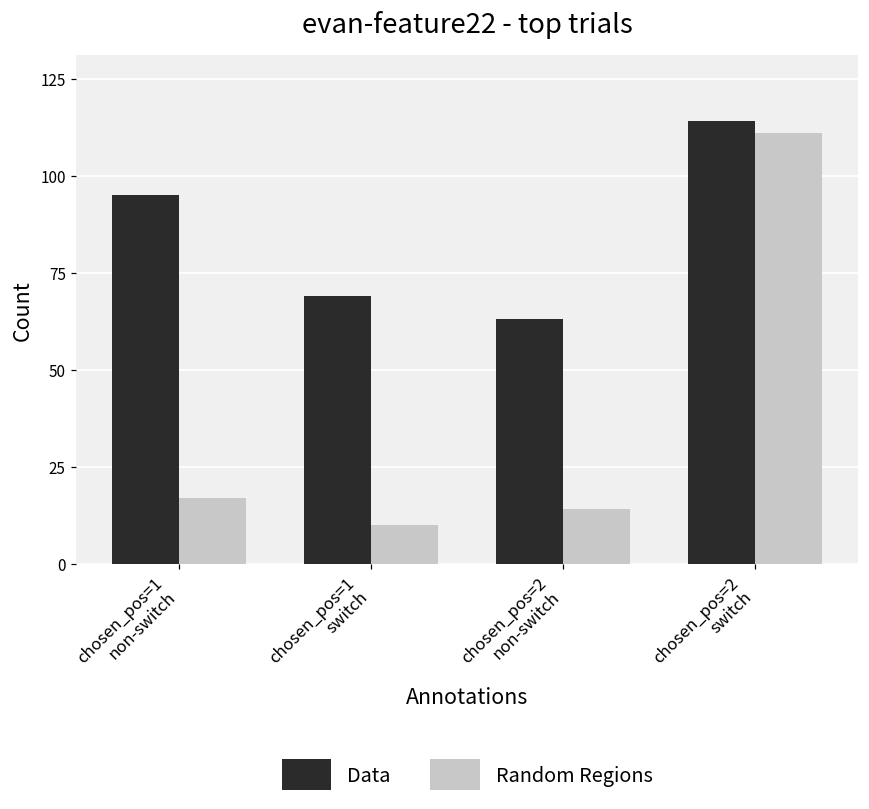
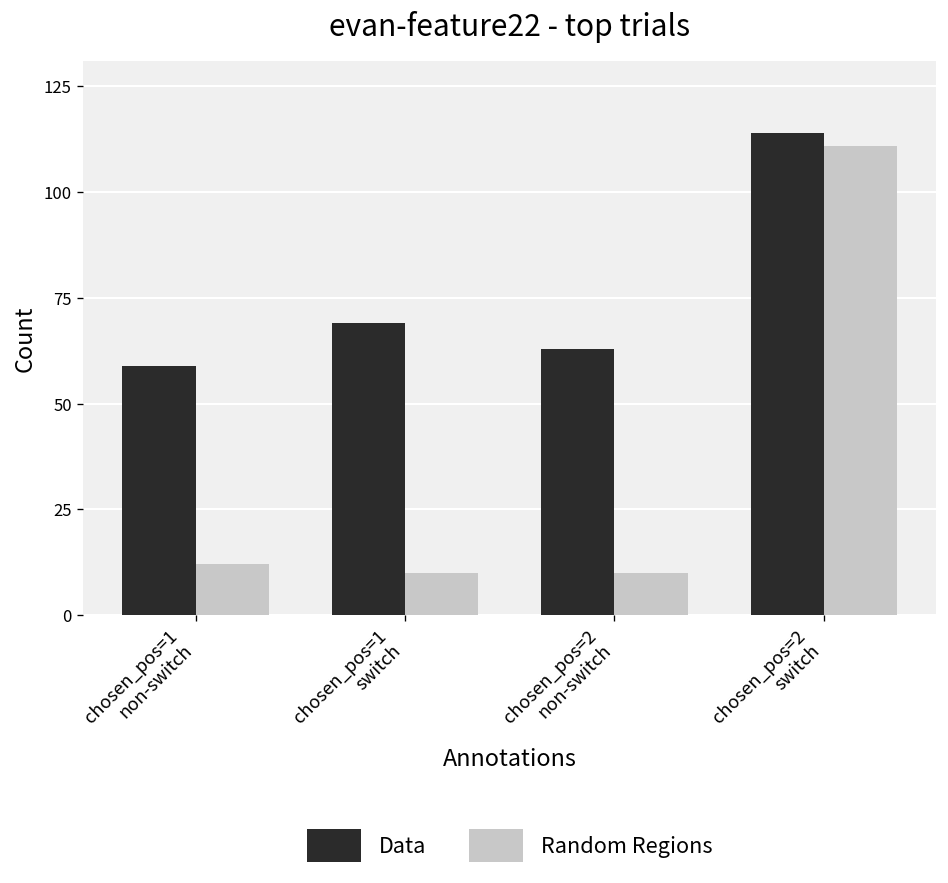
  {
    "Data": {
-     "chosen_pos=1 non-switch": 95,
+     "chosen_pos=1 non-switch": 59,
      "chosen_pos=1 switch": 69,
      "chosen_pos=2 non-switch": 63,
      "chosen_pos=2 switch": 114
    },
    "Random Regions": {
-     "chosen_pos=1 non-switch": 17,
+     "chosen_pos=1 non-switch": 12,
      "chosen_pos=1 switch": 10,
-     "chosen_pos=2 non-switch": 14,
+     "chosen_pos=2 non-switch": 10,
      "chosen_pos=2 switch": 111
    }
  }
